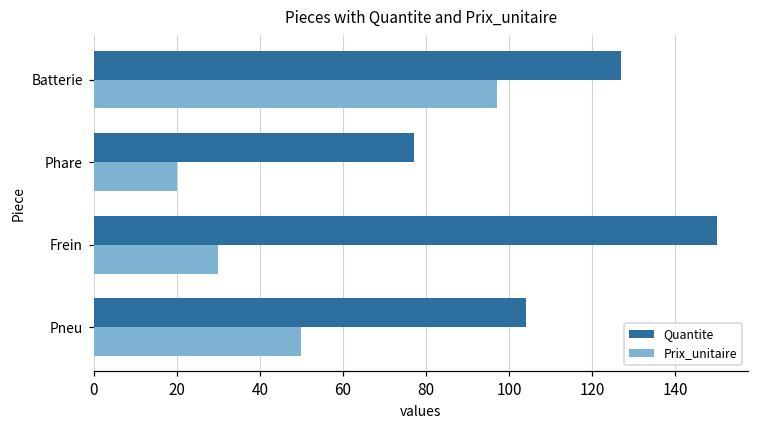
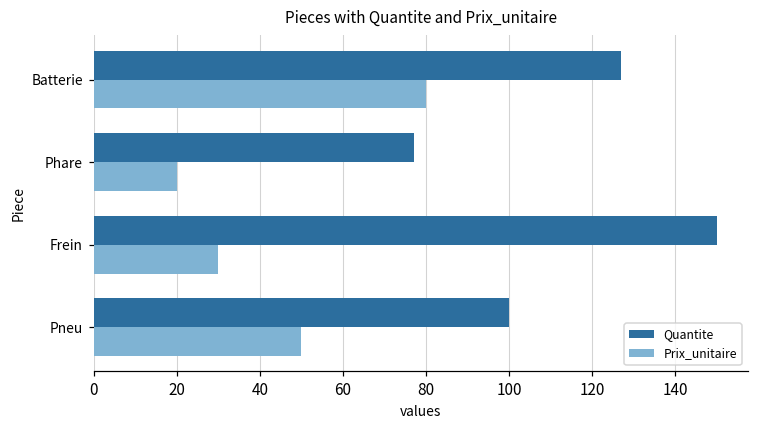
  {
    "Quantite": {
      "Batterie": 127,
      "Phare": 77,
      "Frein": 150,
-     "Pneu": 104
+     "Pneu": 100
    },
    "Prix_unitaire": {
-     "Batterie": 97,
+     "Batterie": 80,
      "Phare": 20,
      "Frein": 30,
      "Pneu": 50
    }
  }
